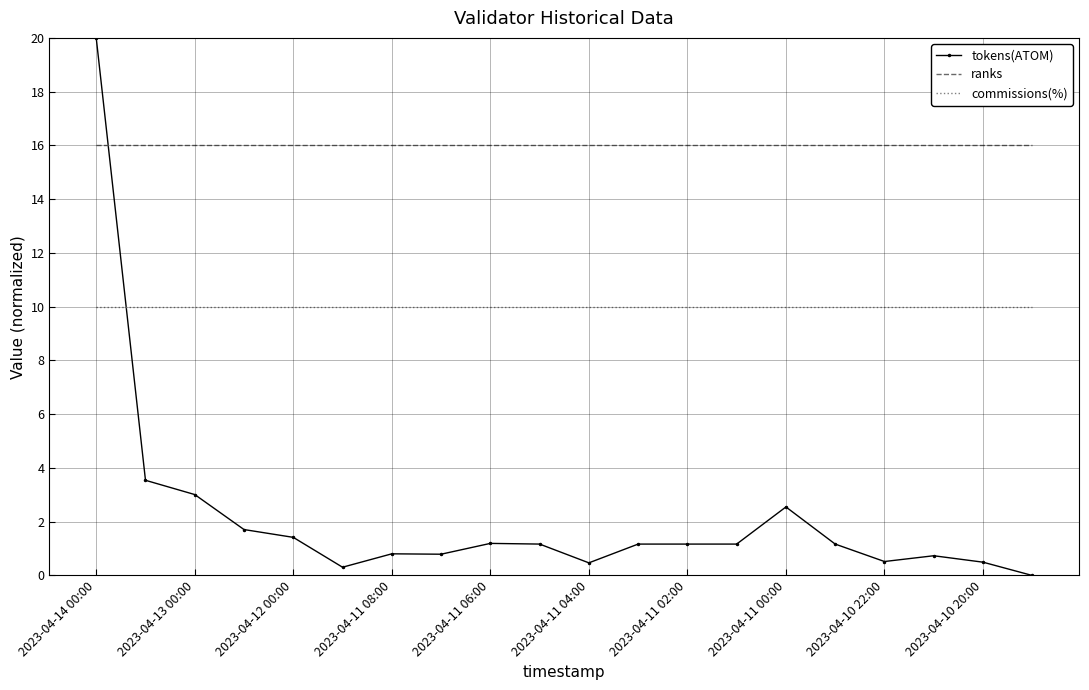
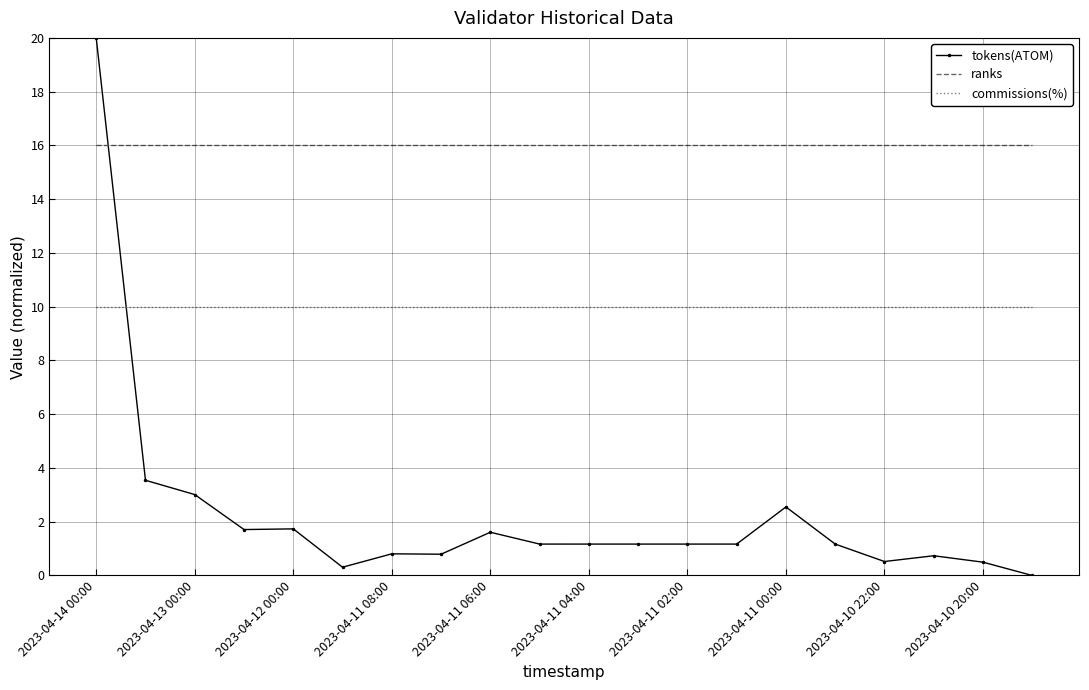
  {
    "tokens(ATOM)": {
      "2023-04-14 00:00": 20.0,
      "2023-04-13 00:00": 3.0,
-     "2023-04-12 00:00": 1.4,
+     "2023-04-12 00:00": 1.7,
      "2023-04-11 08:00": 0.8,
-     "2023-04-11 06:00": 1.2,
-     "2023-04-11 04:00": 0.5,
+     "2023-04-11 06:00": 1.6,
+     "2023-04-11 04:00": 1.2,
      "2023-04-11 02:00": 1.2,
      "2023-04-11 00:00": 2.5,
      "2023-04-10 22:00": 0.5,
      "2023-04-10 20:00": 0.5
    }
  }
